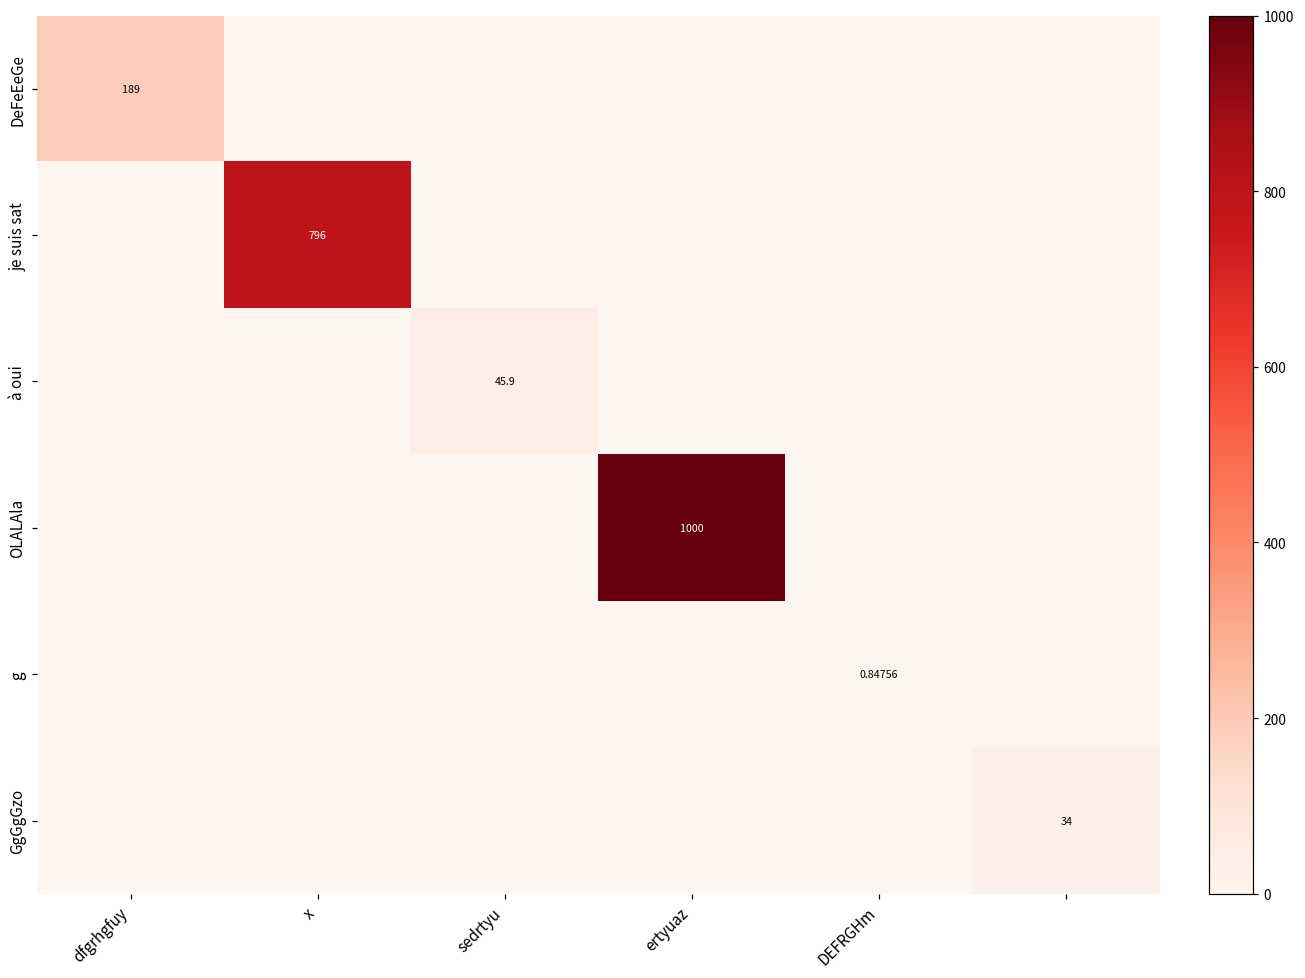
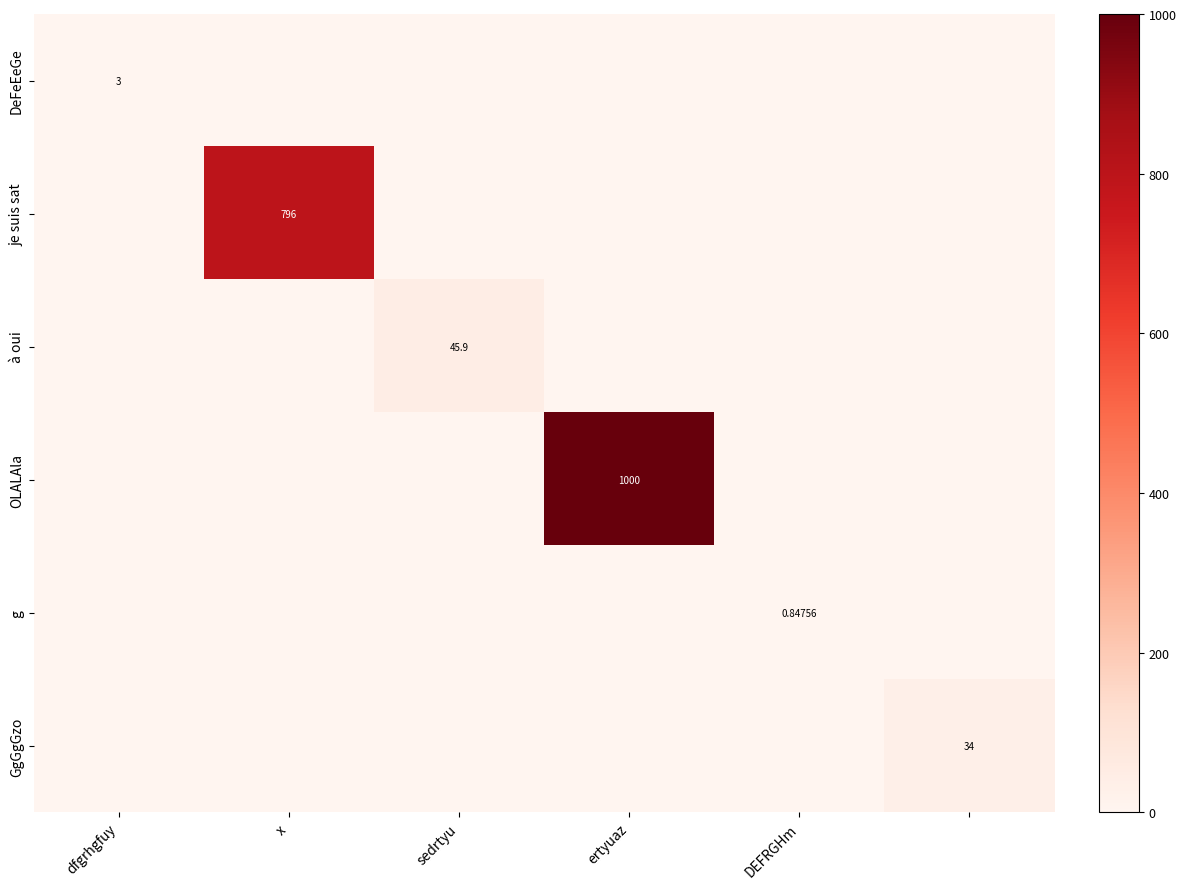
  {
    "DeFeEeGe": {
-     "dfgrhgfuy": 189
+     "dfgrhgfuy": 3
    },
    "je suis sat": {
      "x": 796
    },
    "à oui": {
      "sedrtyu": 45.9
    },
    "OLALAla": {
      "ertyuaz": 1000
    },
    "g": {
      "DEFRGHm": 0.84756
    }
  }
